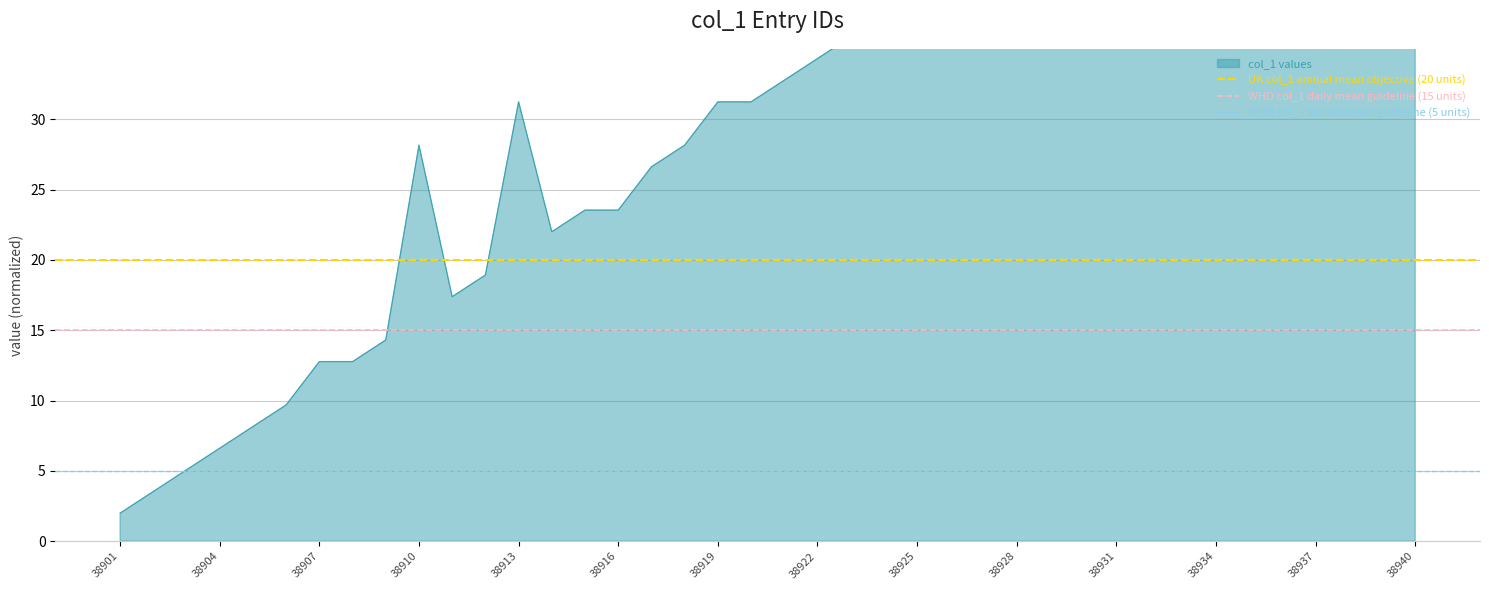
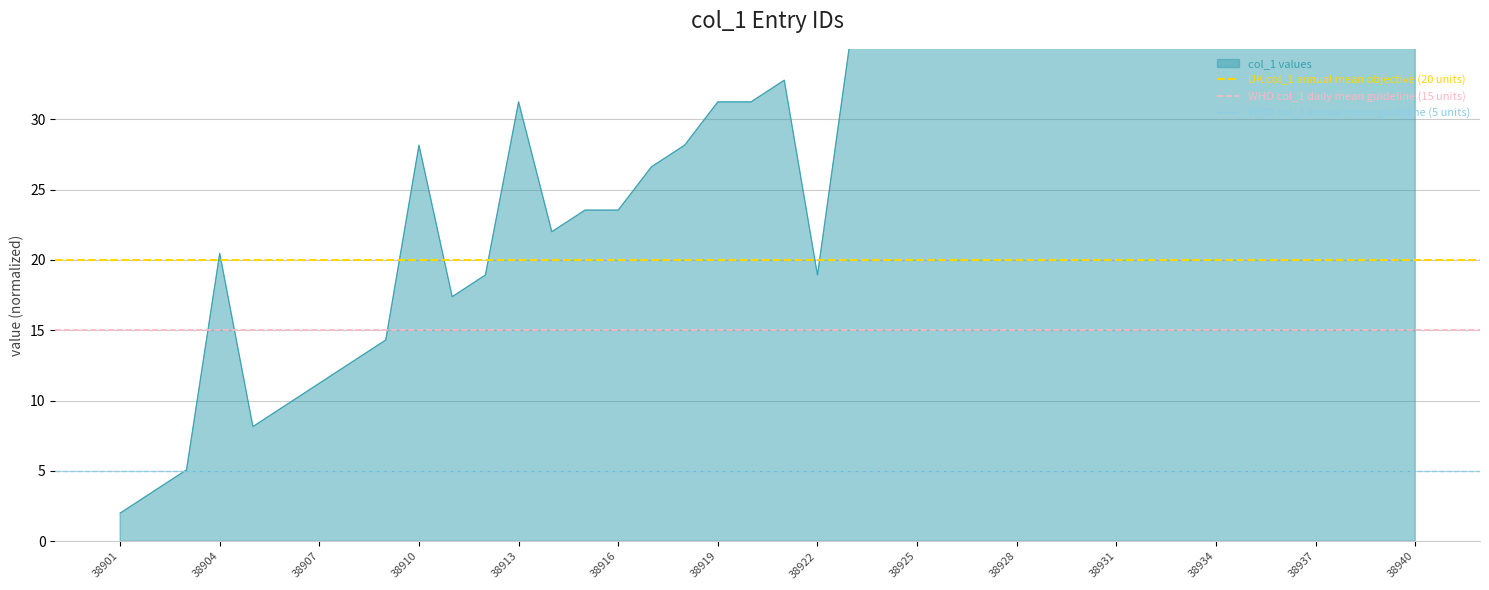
  {
    "38901": 2.0,
-   "38904": 6.6,
-   "38907": 12.8,
+   "38904": 20.5,
+   "38907": 11.2,
    "38910": 28.2,
    "38913": 31.2,
    "38916": 23.5,
    "38919": 31.2,
-   "38922": 34.3
+   "38922": 18.9
  }
